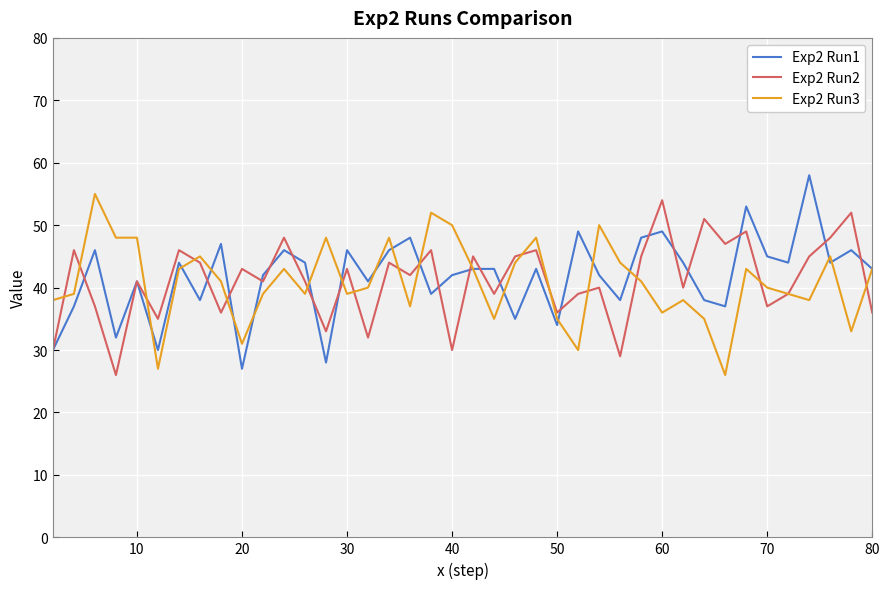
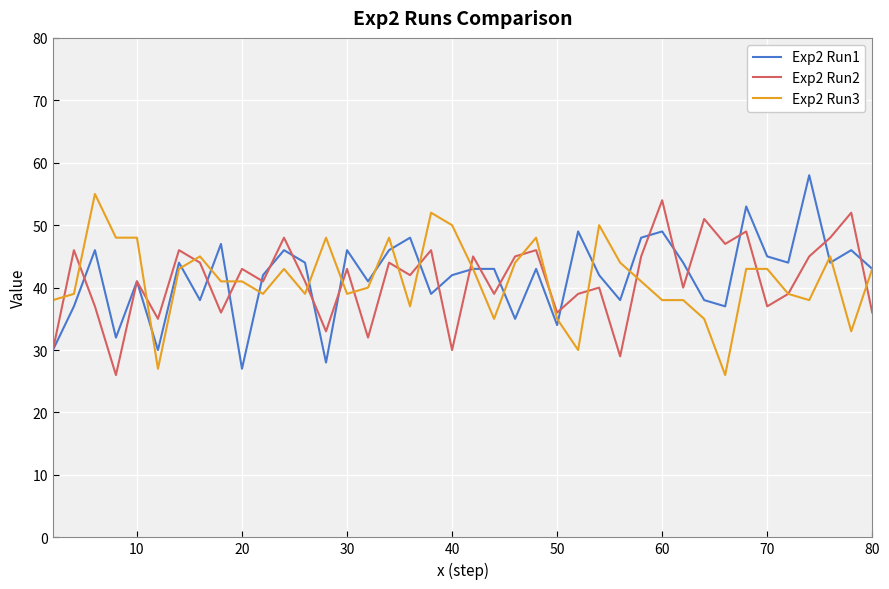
  {
    "Exp2 Run1": {
      "20": 27,
      "30": 46,
      "40": 42,
      "50": 34,
      "60": 49,
      "70": 45
    },
    "Exp2 Run2": {
      "20": 43,
      "30": 43,
      "40": 30,
      "50": 36,
      "60": 54,
      "70": 37,
      "80": 36
    },
    "Exp2 Run3": {
      "10": 48,
-     "20": 31,
+     "20": 41,
      "30": 39,
      "40": 50,
      "50": 35,
-     "60": 36,
-     "70": 40
+     "60": 38,
+     "70": 43
    }
  }
